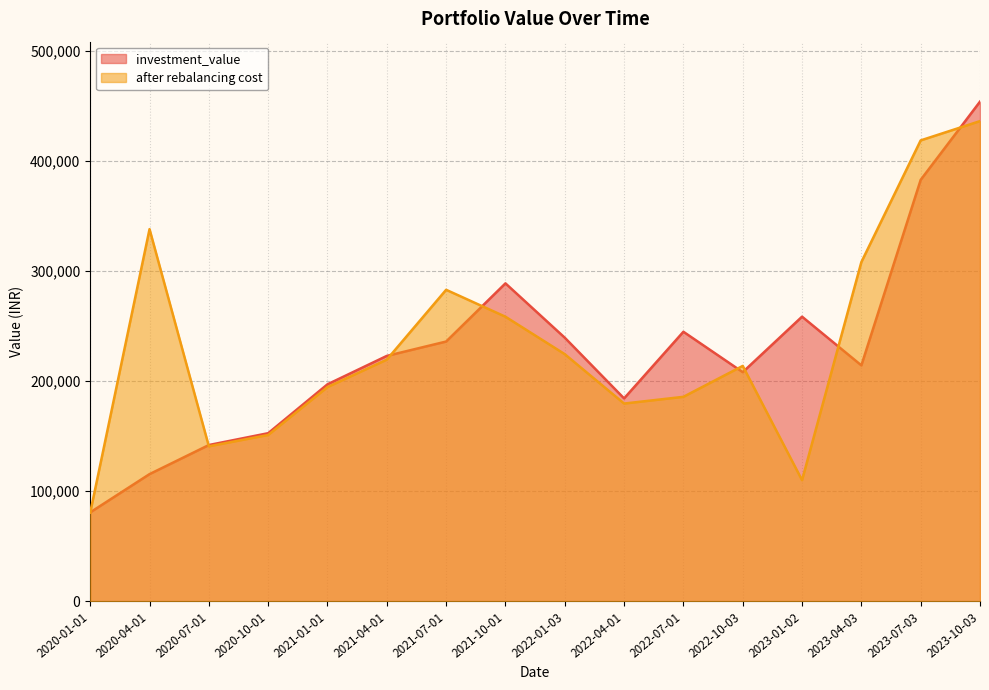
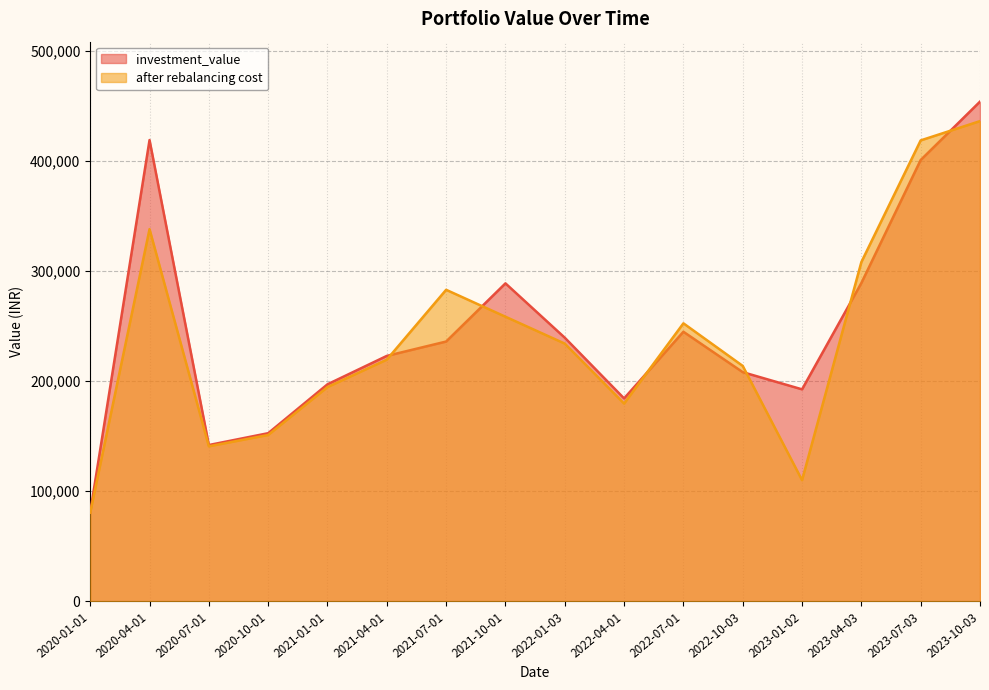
  {
    "investment_value": {
-     "2020-04-01": "116,000",
+     "2020-04-01": "419,000",
      "2021-01-01": "197,000",
      "2021-04-01": "223,000",
      "2021-07-01": "236,000",
      "2021-10-01": "289,000",
      "2022-01-03": "239,000",
      "2022-04-01": "184,000",
      "2022-07-01": "245,000",
      "2022-10-03": "208,000",
-     "2023-01-02": "258,000",
-     "2023-04-03": "214,000",
-     "2023-07-03": "383,000",
+     "2023-01-02": "192,000",
+     "2023-04-03": "289,000",
+     "2023-07-03": "401,000",
      "2023-10-03": "454,000"
    },
    "after rebalancing cost": {
      "2020-04-01": "338,000",
      "2021-01-01": "195,000",
      "2021-04-01": "219,000",
      "2021-07-01": "283,000",
      "2021-10-01": "258,000",
-     "2022-01-03": "224,000",
+     "2022-01-03": "234,000",
      "2022-04-01": "180,000",
-     "2022-07-01": "186,000",
+     "2022-07-01": "252,000",
      "2022-10-03": "214,000",
      "2023-01-02": "110,000",
      "2023-04-03": "308,000",
      "2023-07-03": "418,000",
      "2023-10-03": "436,000"
    }
  }
